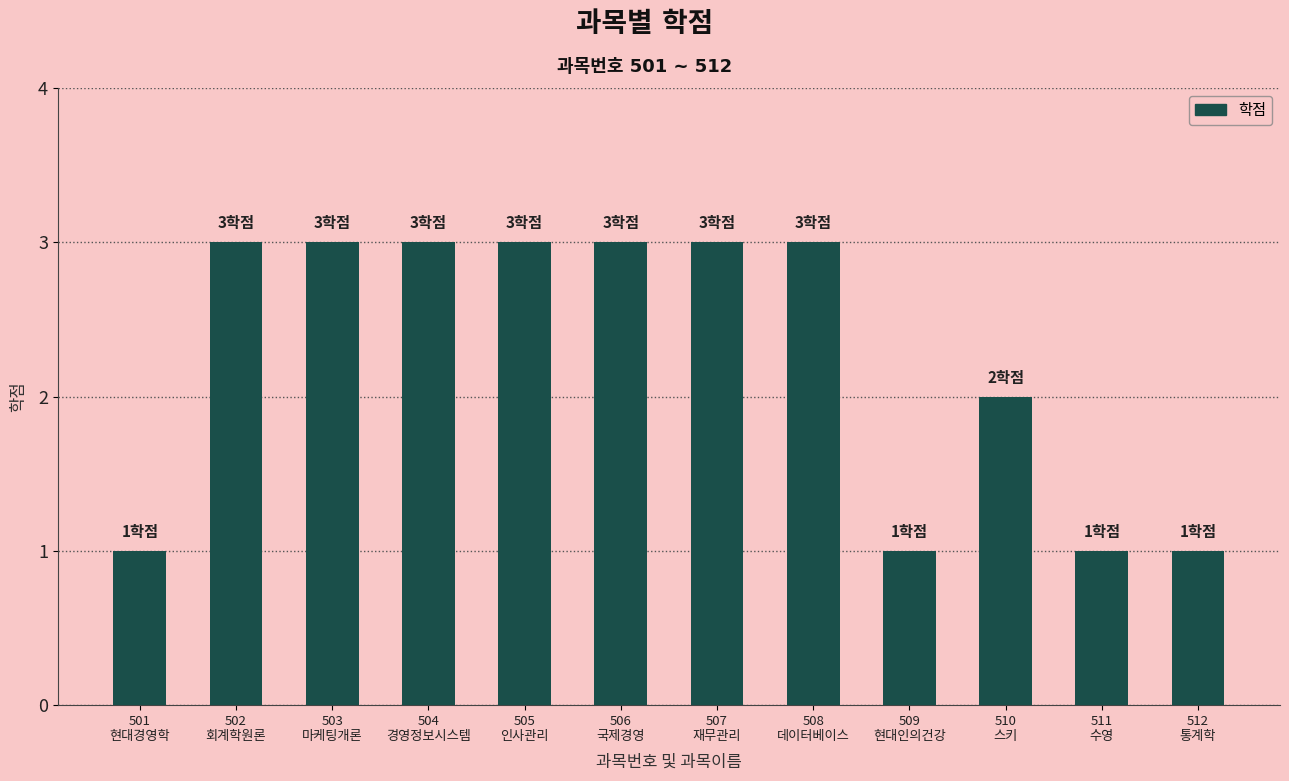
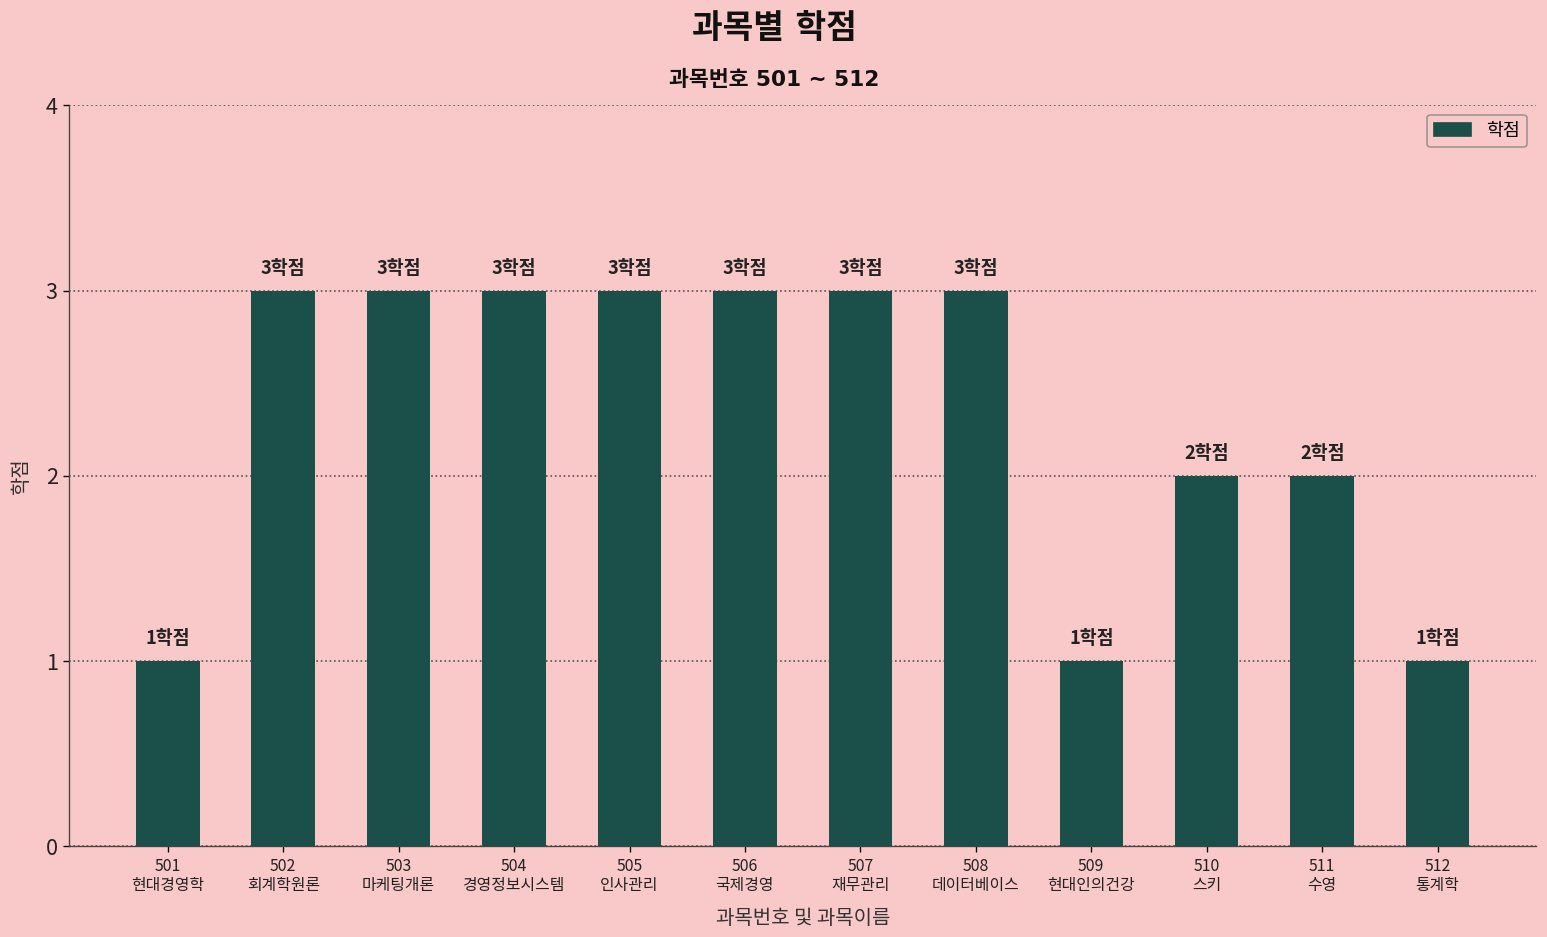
  {
    "501 현대경영학": 1,
    "502 회계학원론": 3,
    "503 마케팅개론": 3,
    "504 경영정보시스템": 3,
    "505 인사관리": 3,
    "506 국제경영": 3,
    "507 재무관리": 3,
    "508 데이터베이스": 3,
    "509 현대인의건강": 1,
    "510 스키": 2,
-   "511 수영": 1,
+   "511 수영": 2,
    "512 통계학": 1
  }
